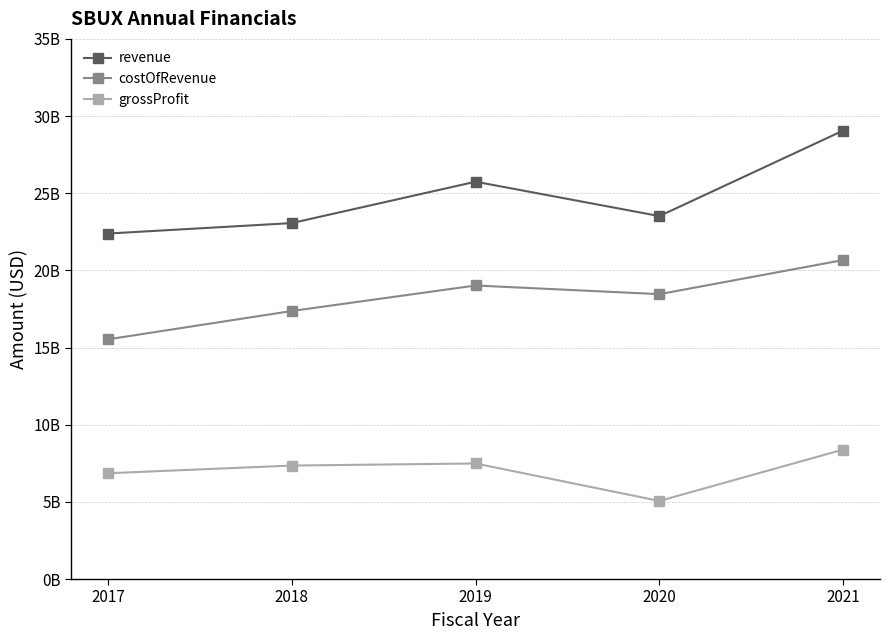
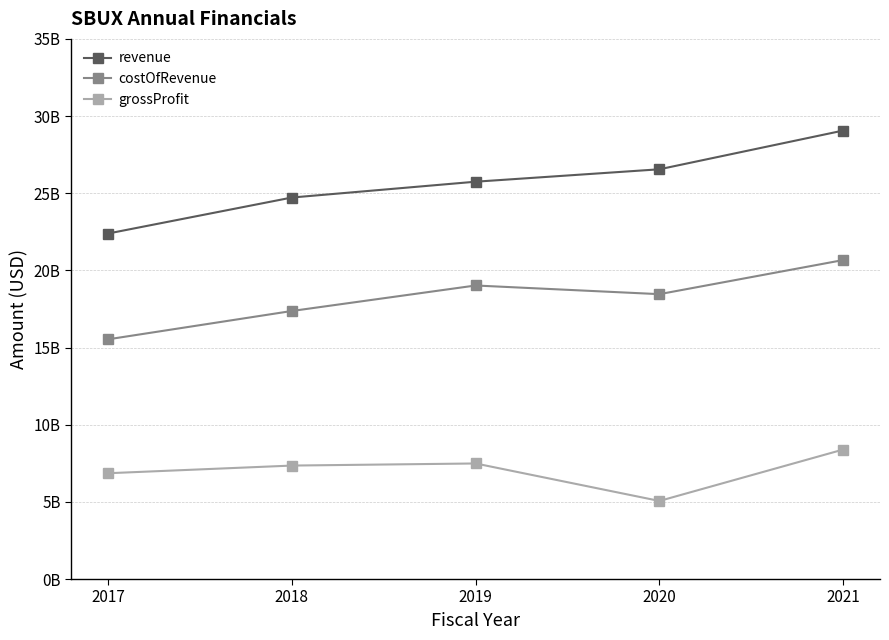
  {
    "revenue": {
      "2017": 22400000000,
-     "2018": 23100000000,
+     "2018": 24700000000,
      "2019": 25700000000,
-     "2020": 23500000000,
+     "2020": 26600000000,
      "2021": 29100000000
    }
  }
